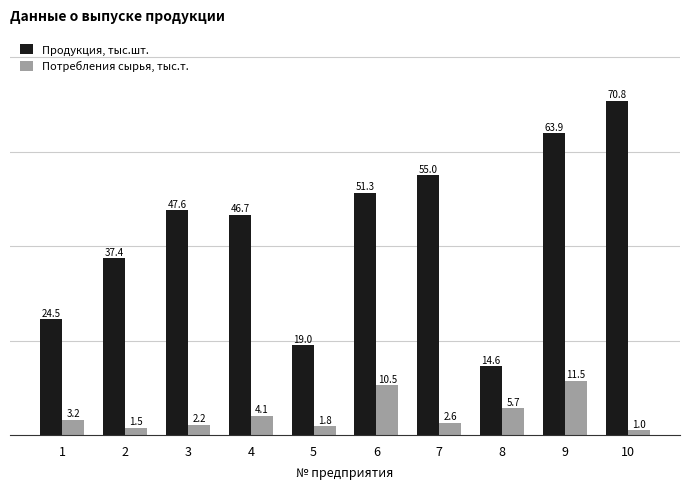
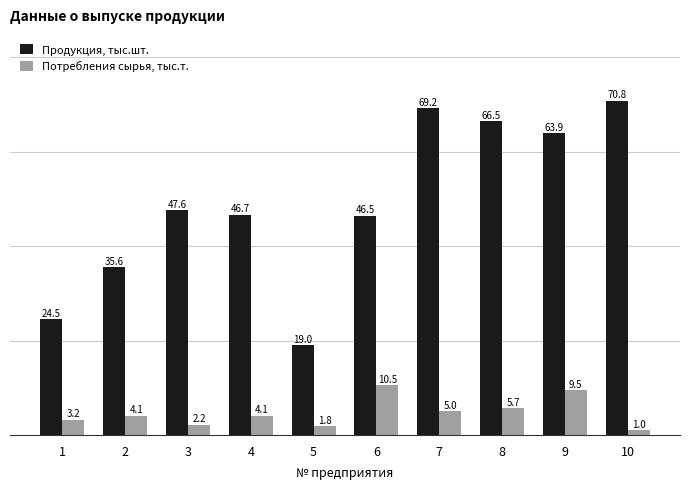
  {
    "Продукция, тыс.шт.": {
      "1": 24.5,
-     "2": 37.4,
+     "2": 35.6,
      "3": 47.6,
      "4": 46.7,
      "5": 19.0,
-     "6": 51.3,
-     "7": 55.0,
-     "8": 14.6,
+     "6": 46.5,
+     "7": 69.2,
+     "8": 66.5,
      "9": 63.9,
      "10": 70.8
    },
    "Потребления сырья, тыс.т.": {
      "1": 3.2,
-     "2": 1.5,
+     "2": 4.1,
      "3": 2.2,
      "4": 4.1,
      "5": 1.8,
      "6": 10.5,
-     "7": 2.6,
+     "7": 5.0,
      "8": 5.7,
-     "9": 11.5,
+     "9": 9.5,
      "10": 1.0
    }
  }
